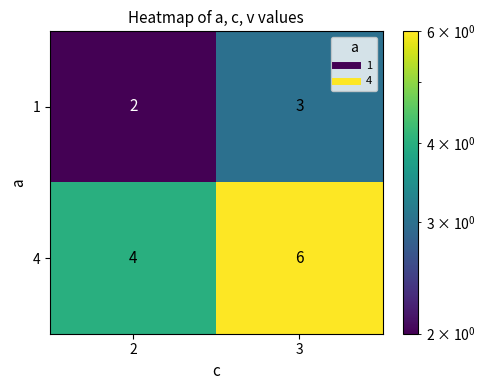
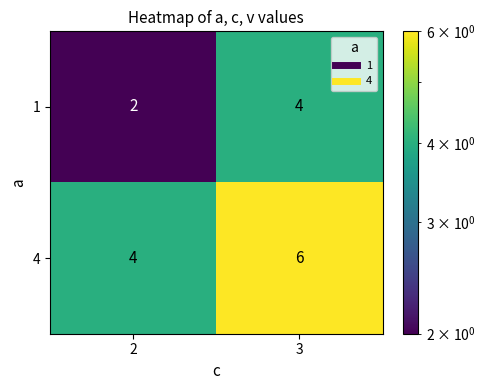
  {
    "1": {
      "2": 2,
-     "3": 3
+     "3": 4
    },
    "4": {
      "2": 4,
      "3": 6
    }
  }
